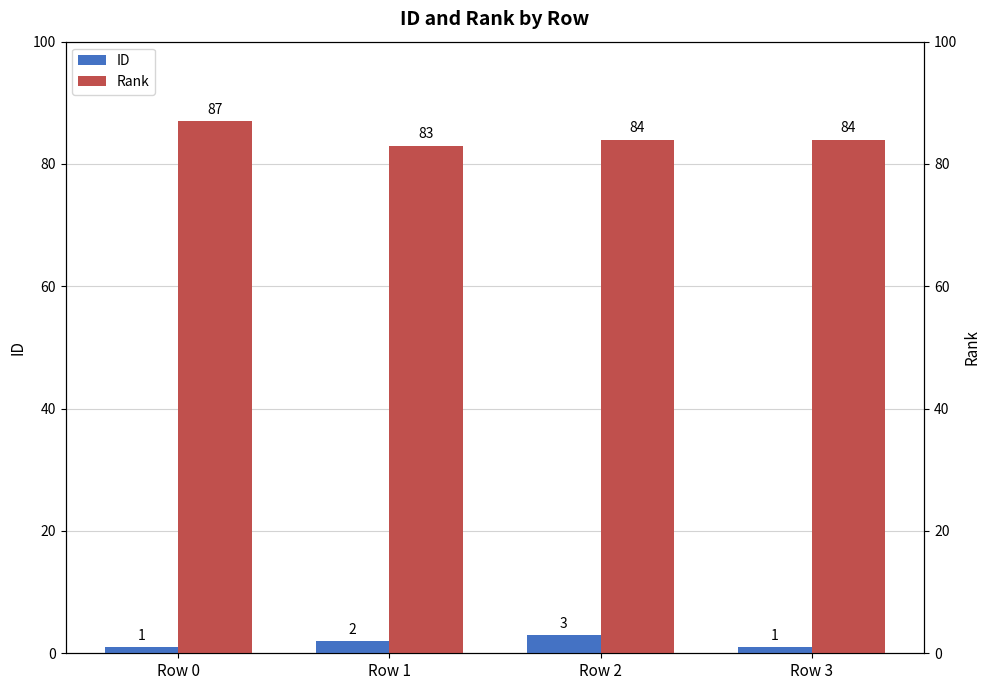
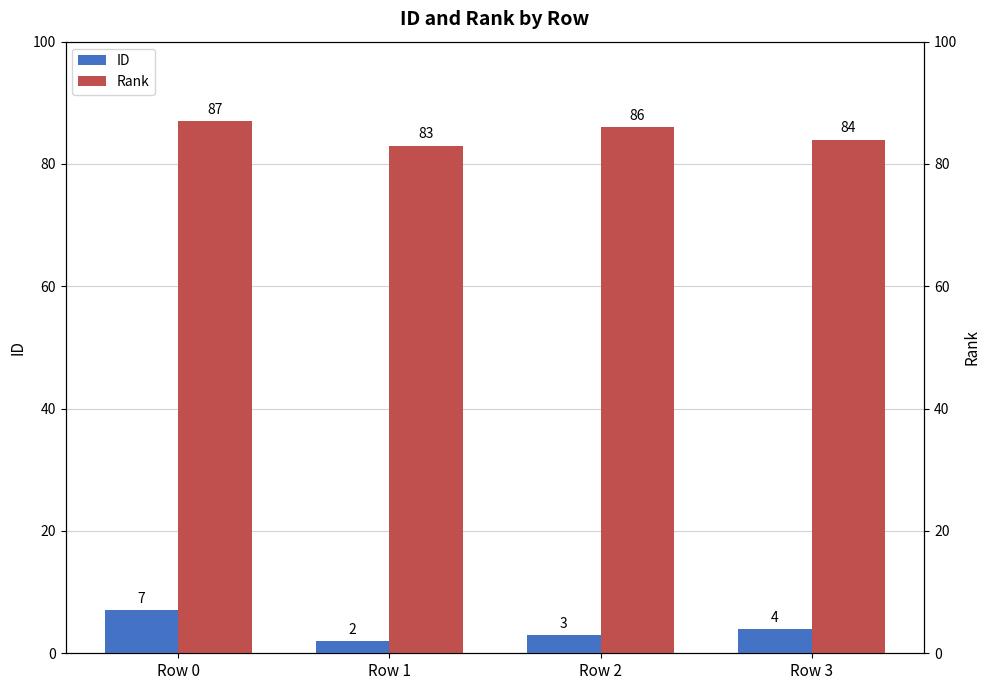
  {
    "ID": {
-     "Row 0": 1,
+     "Row 0": 7,
      "Row 1": 2,
      "Row 2": 3,
-     "Row 3": 1
+     "Row 3": 4
    },
    "Rank": {
      "Row 0": 87,
      "Row 1": 83,
-     "Row 2": 84,
+     "Row 2": 86,
      "Row 3": 84
    }
  }
